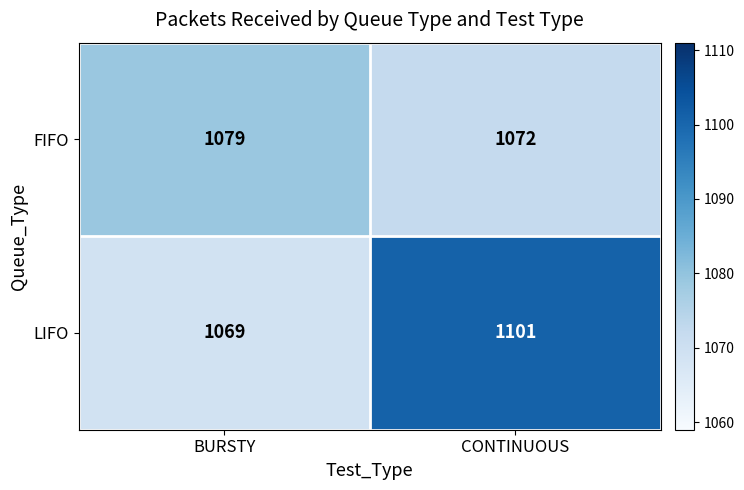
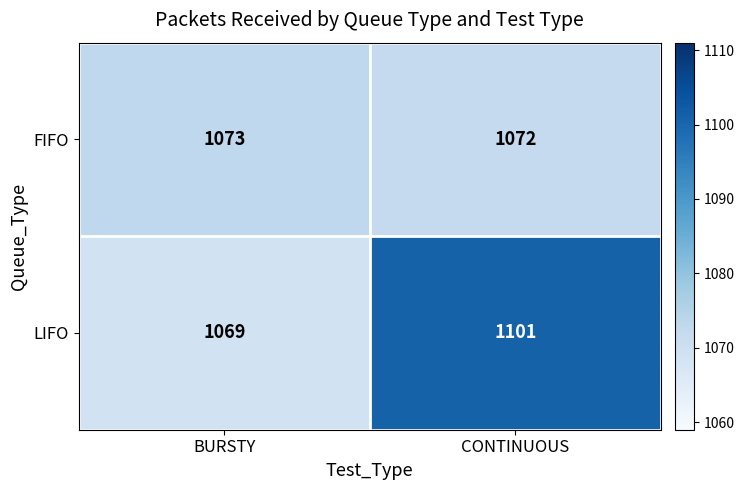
  {
    "FIFO": {
-     "BURSTY": 1079,
+     "BURSTY": 1073,
      "CONTINUOUS": 1072
    },
    "LIFO": {
      "BURSTY": 1069,
      "CONTINUOUS": 1101
    }
  }
